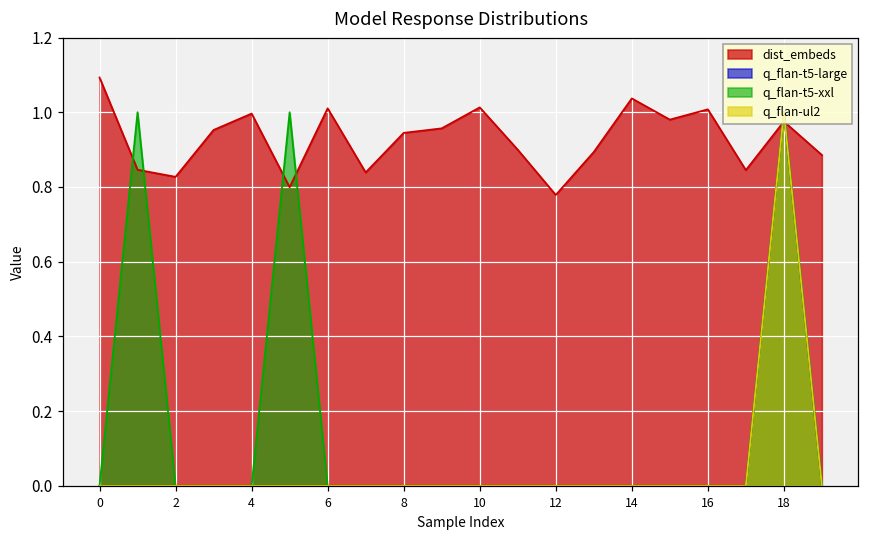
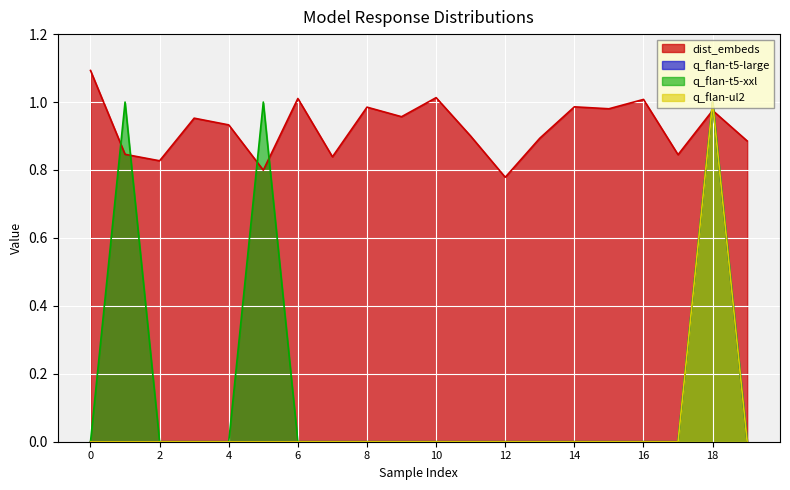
  {
    "dist_embeds": {
      "0": 1.09,
      "2": 0.83,
-     "4": 1.00,
+     "4": 0.93,
      "6": 1.01,
-     "8": 0.94,
+     "8": 0.98,
      "10": 1.01,
      "12": 0.78,
-     "14": 1.04,
+     "14": 0.99,
      "16": 1.01,
      "18": 0.98
    }
  }
